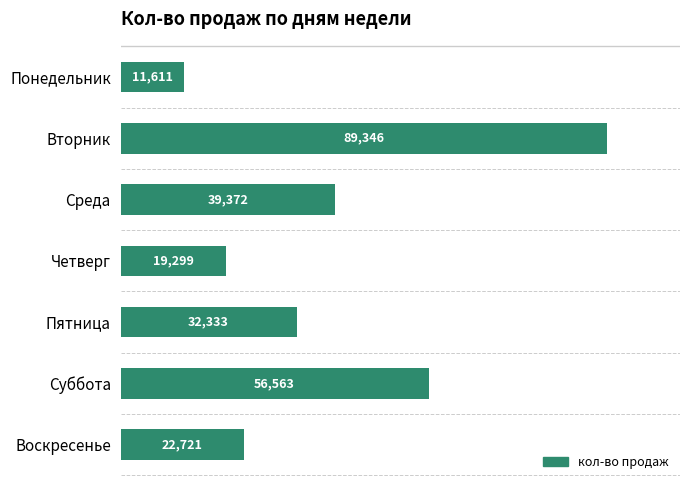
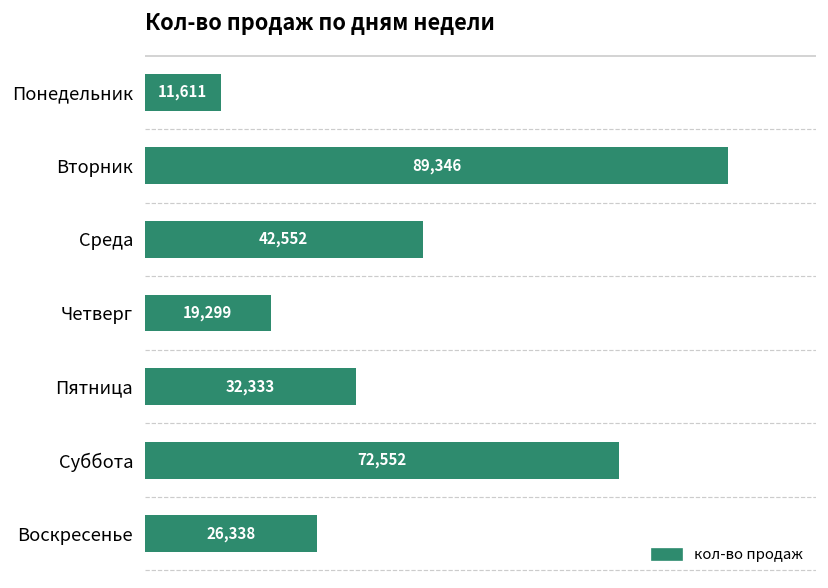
  {
    "Понедельник": "11,611",
    "Вторник": "89,346",
-   "Среда": "39,372",
+   "Среда": "42,552",
    "Четверг": "19,299",
    "Пятница": "32,333",
-   "Суббота": "56,563",
-   "Воскресенье": "22,721"
+   "Суббота": "72,552",
+   "Воскресенье": "26,338"
  }
